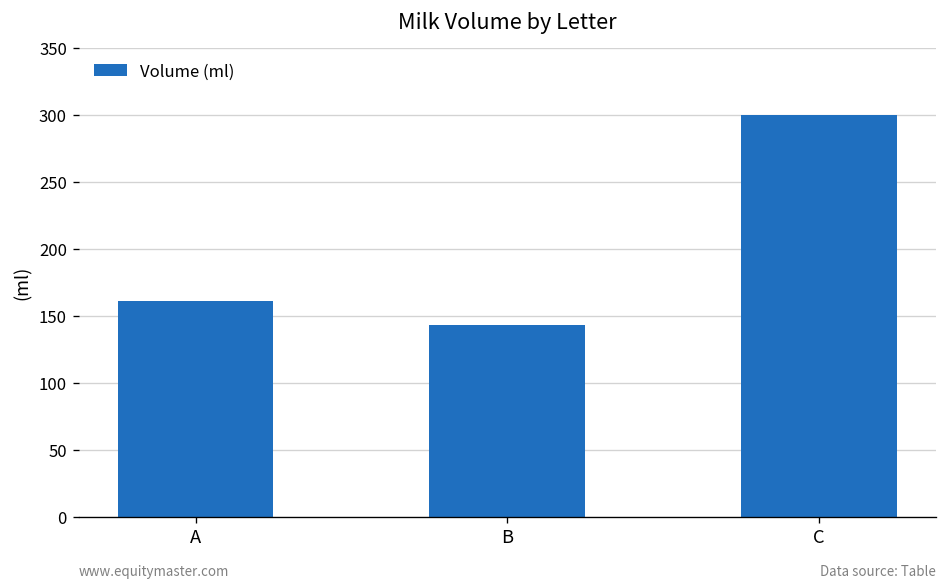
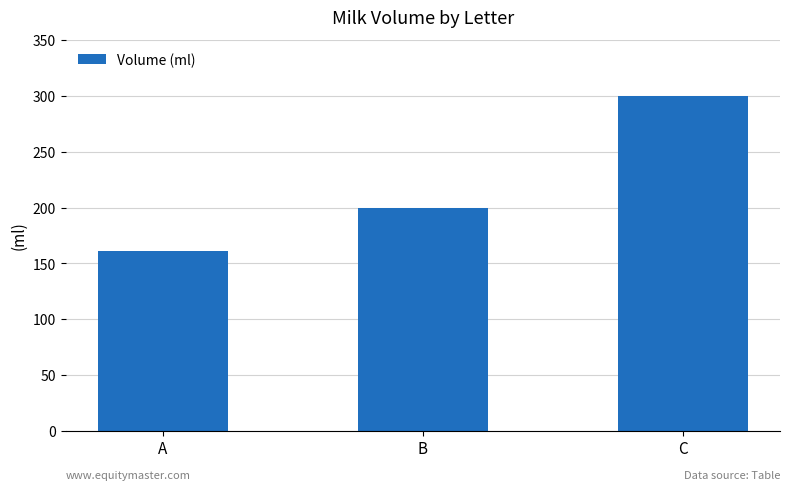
  {
    "A": 161,
-   "B": 143,
+   "B": 200,
    "C": 300
  }
